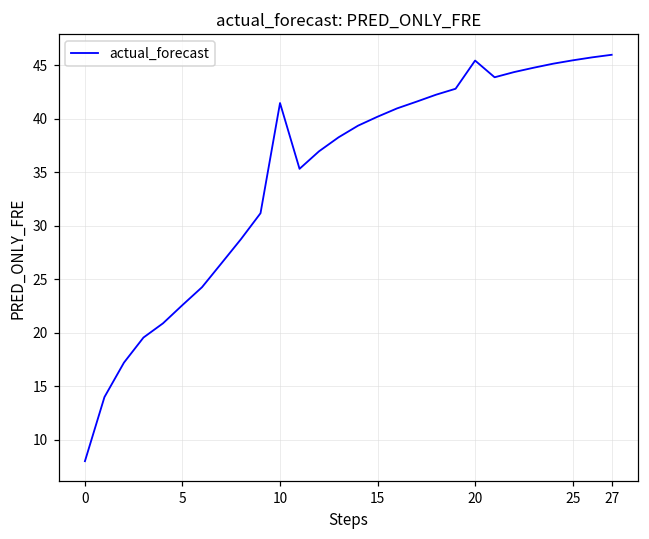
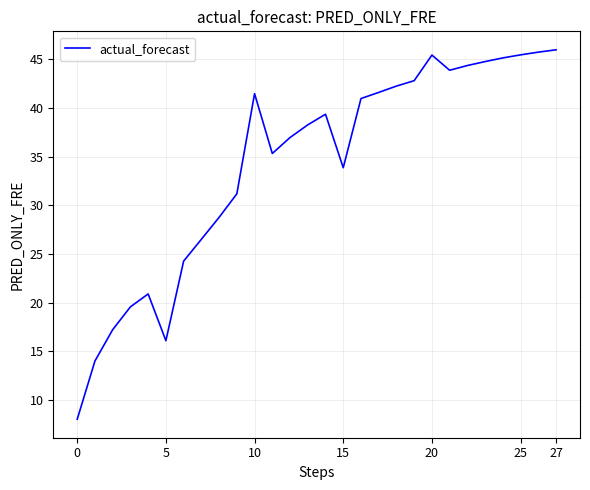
  {
    "0": 8,
-   "5": 23,
+   "5": 16,
    "10": 41,
-   "15": 40,
+   "15": 34,
    "20": 45,
    "25": 45,
    "27": 46
  }
